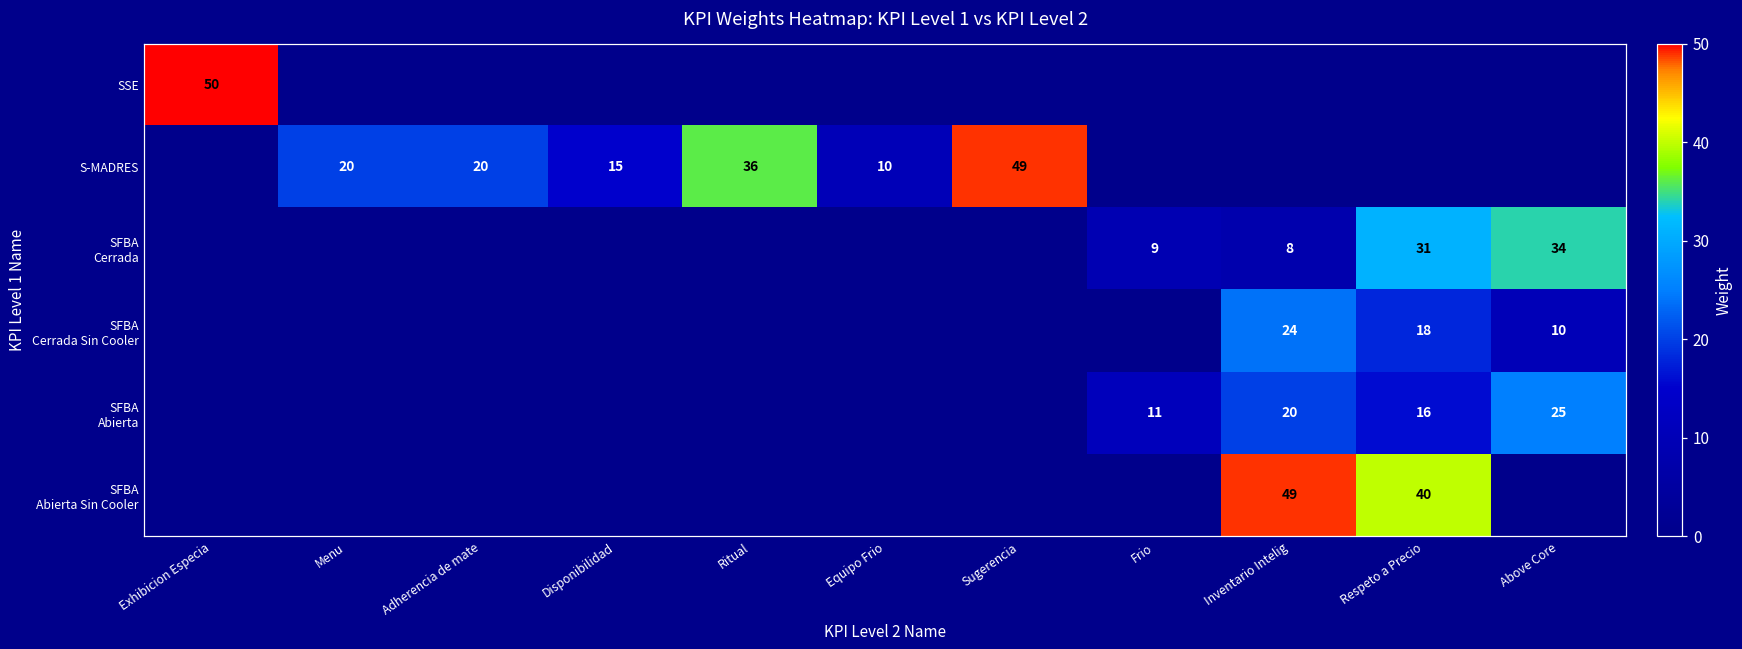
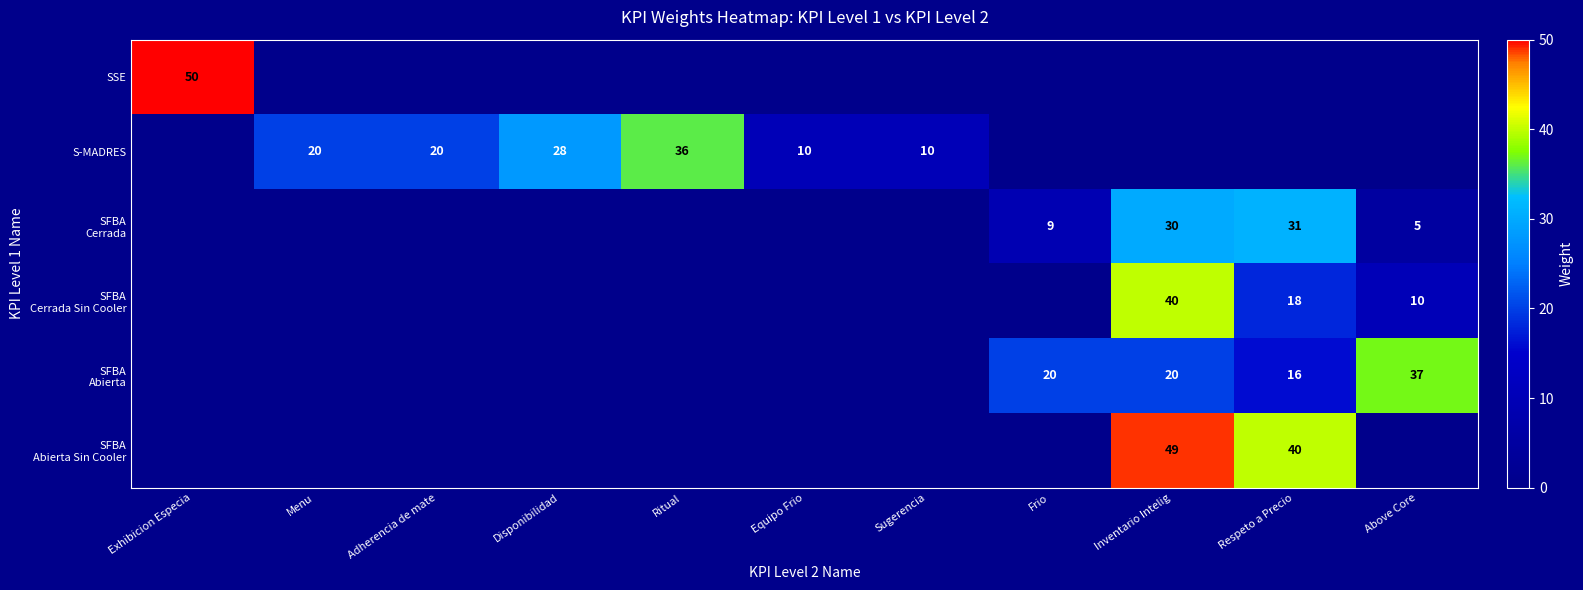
  {
    "SSE": {
      "Exhibicion Especia": 50
    },
    "S-MADRES": {
      "Menu": 20,
      "Adherencia de mate": 20,
-     "Disponibilidad": 15,
+     "Disponibilidad": 28,
      "Ritual": 36,
      "Equipo Frio": 10,
-     "Sugerencia": 49
+     "Sugerencia": 10
    },
    "SFBA Cerrada": {
      "Frio": 9,
-     "Inventario Intelig": 8,
+     "Inventario Intelig": 30,
      "Respeto a Precio": 31,
-     "Above Core": 34
+     "Above Core": 5
    },
    "SFBA Cerrada Sin Cooler": {
-     "Inventario Intelig": 24,
+     "Inventario Intelig": 40,
      "Respeto a Precio": 18,
      "Above Core": 10
    },
    "SFBA Abierta": {
-     "Frio": 11,
+     "Frio": 20,
      "Inventario Intelig": 20,
      "Respeto a Precio": 16,
-     "Above Core": 25
+     "Above Core": 37
    },
    "SFBA Abierta Sin Cooler": {
      "Inventario Intelig": 49,
      "Respeto a Precio": 40
    }
  }
